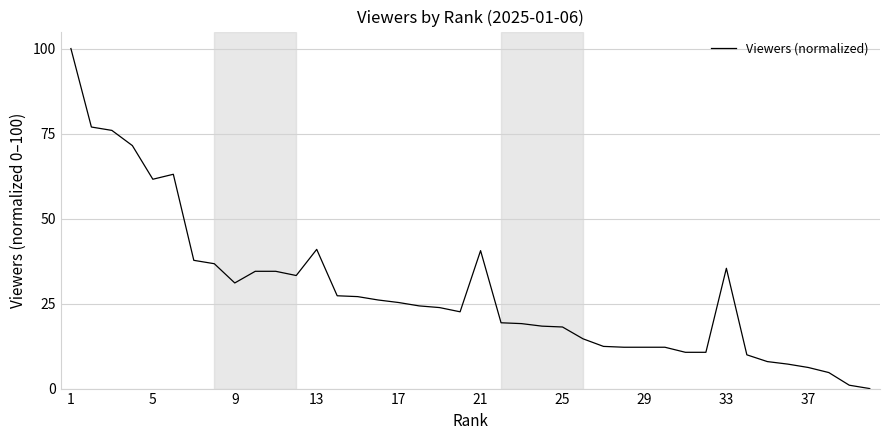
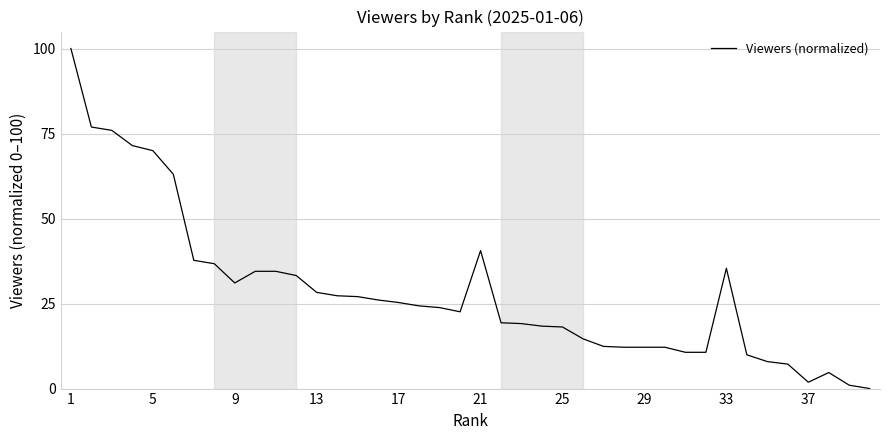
  {
    "1": 100,
-   "5": 62,
+   "5": 70,
    "9": 31,
-   "13": 41,
+   "13": 28,
    "17": 25,
    "21": 41,
    "25": 18,
    "29": 12,
    "33": 35,
-   "37": 6
+   "37": 2
  }
